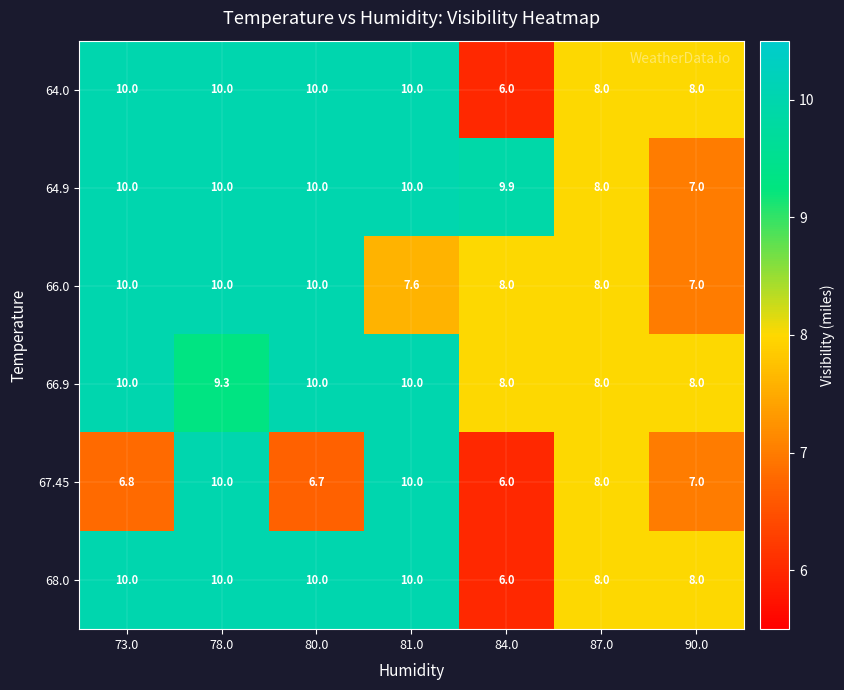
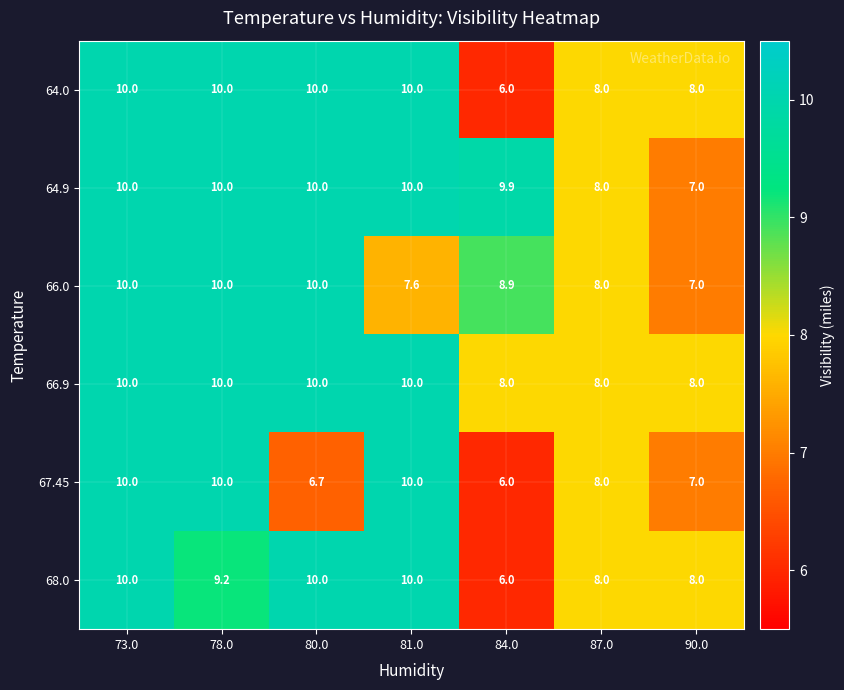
  {
    "64.0": {
      "73.0": 10.0,
      "78.0": 10.0,
      "80.0": 10.0,
      "81.0": 10.0,
      "84.0": 6.0,
      "87.0": 8.0
    },
    "64.9": {
      "73.0": 10.0,
      "78.0": 10.0,
      "80.0": 10.0,
      "81.0": 10.0,
      "84.0": 9.9,
      "87.0": 8.0,
      "90.0": 7.0
    },
    "66.0": {
      "73.0": 10.0,
      "78.0": 10.0,
      "80.0": 10.0,
      "81.0": 7.6,
-     "84.0": 8.0,
+     "84.0": 8.9,
      "87.0": 8.0,
      "90.0": 7.0
    },
    "66.9": {
      "73.0": 10.0,
-     "78.0": 9.3,
+     "78.0": 10.0,
      "80.0": 10.0,
      "81.0": 10.0,
      "84.0": 8.0,
      "87.0": 8.0,
      "90.0": 8.0
    },
    "67.45": {
-     "73.0": 6.8,
+     "73.0": 10.0,
      "78.0": 10.0,
      "80.0": 6.7,
      "81.0": 10.0,
      "84.0": 6.0,
      "87.0": 8.0,
      "90.0": 7.0
    },
    "68.0": {
      "73.0": 10.0,
-     "78.0": 10.0,
+     "78.0": 9.2,
      "80.0": 10.0,
      "81.0": 10.0,
      "84.0": 6.0,
      "87.0": 8.0,
      "90.0": 8.0
    }
  }
